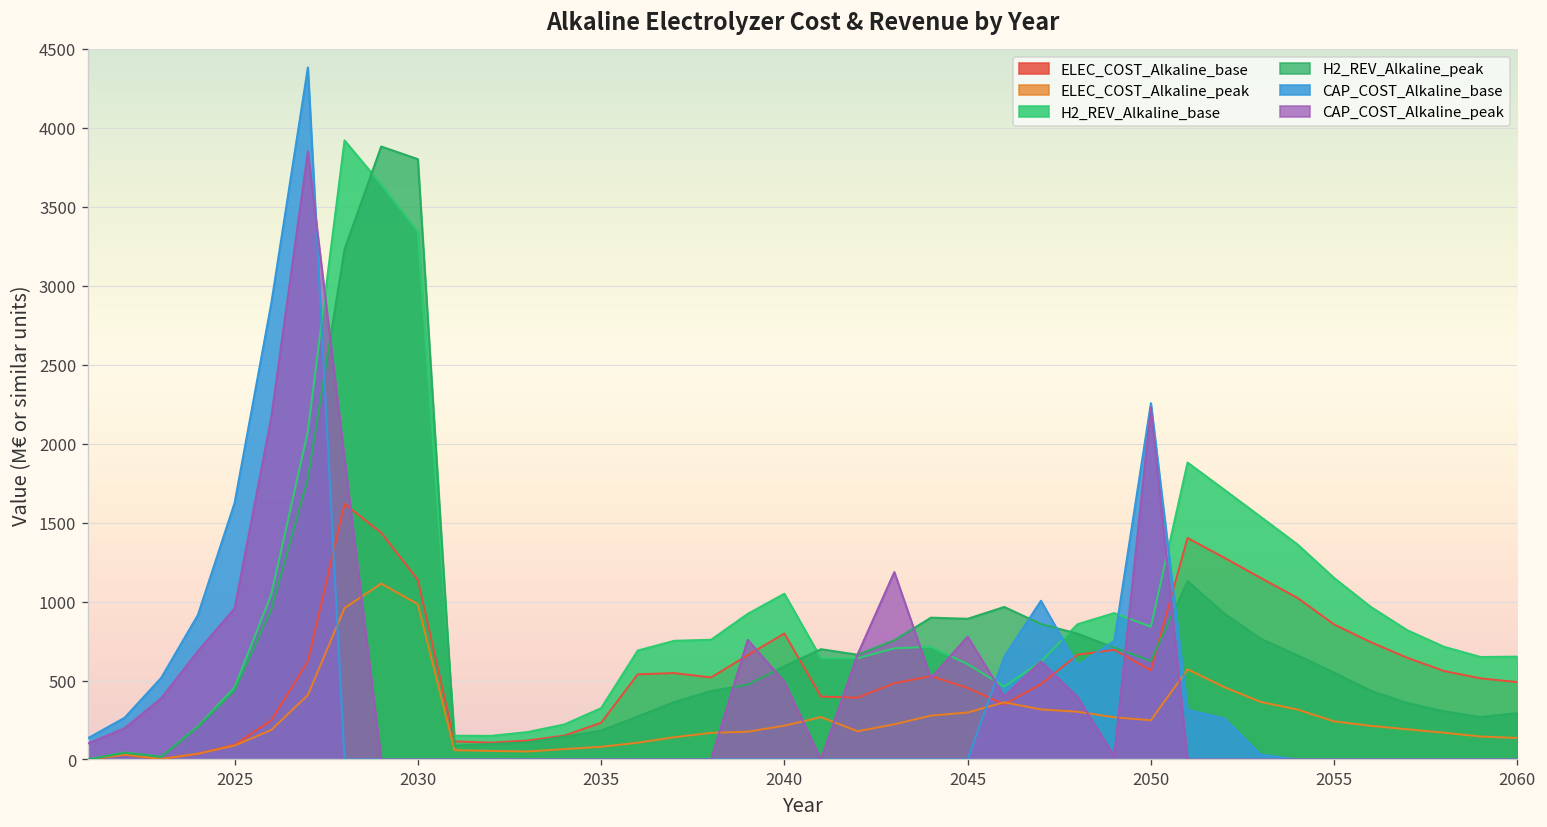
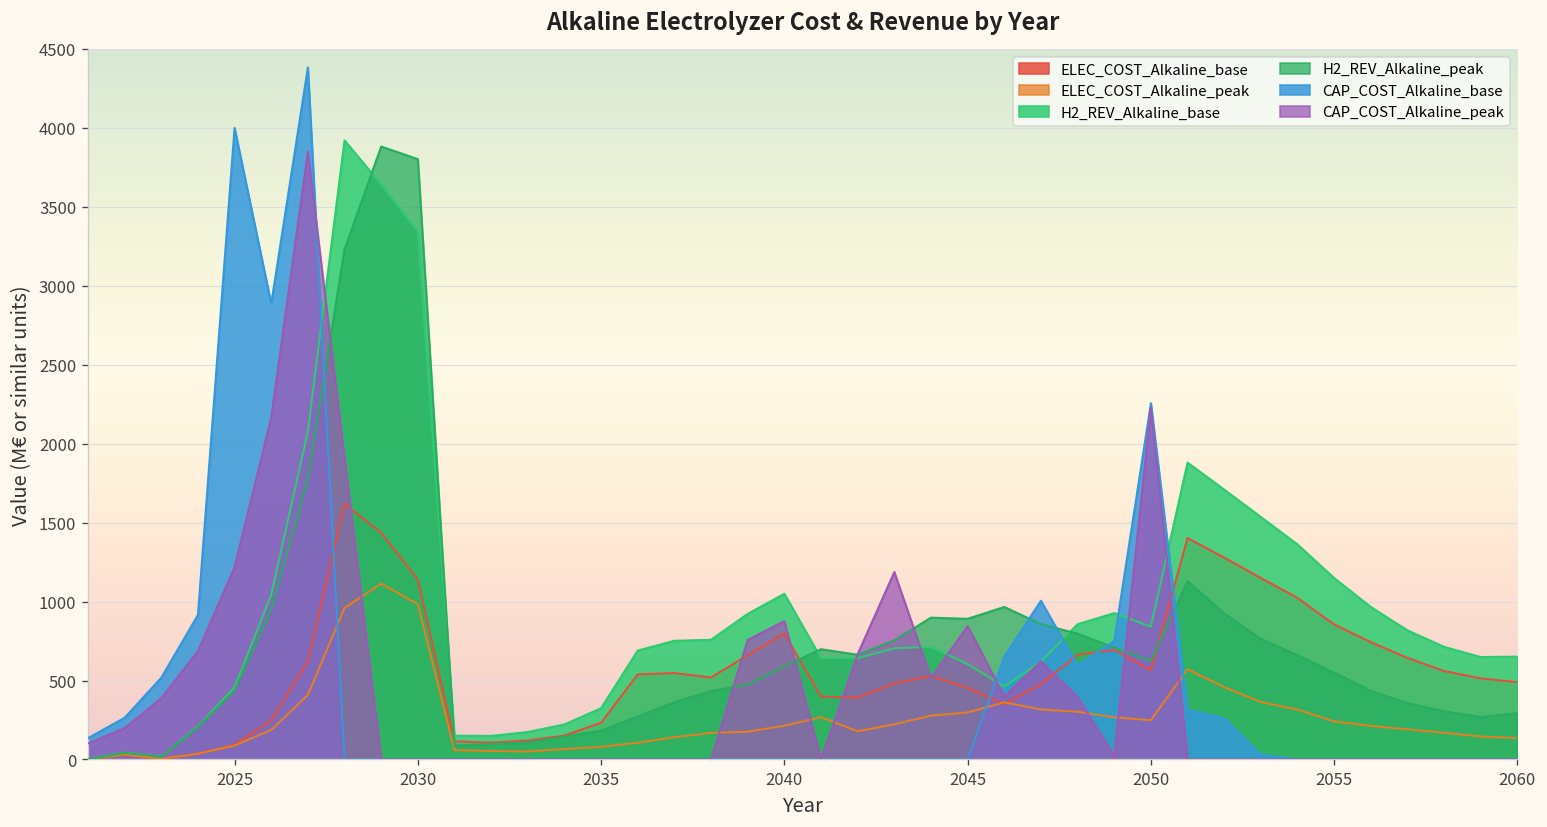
  {
    "CAP_COST_Alkaline_base": {
-     "2025": 1620,
+     "2025": 4000,
      "2040": 0,
      "2045": 0,
      "2050": 2260
    },
    "CAP_COST_Alkaline_peak": {
-     "2025": 960,
-     "2040": 490,
-     "2045": 780,
+     "2025": 1220,
+     "2040": 880,
+     "2045": 850,
      "2050": 2230
    }
  }
